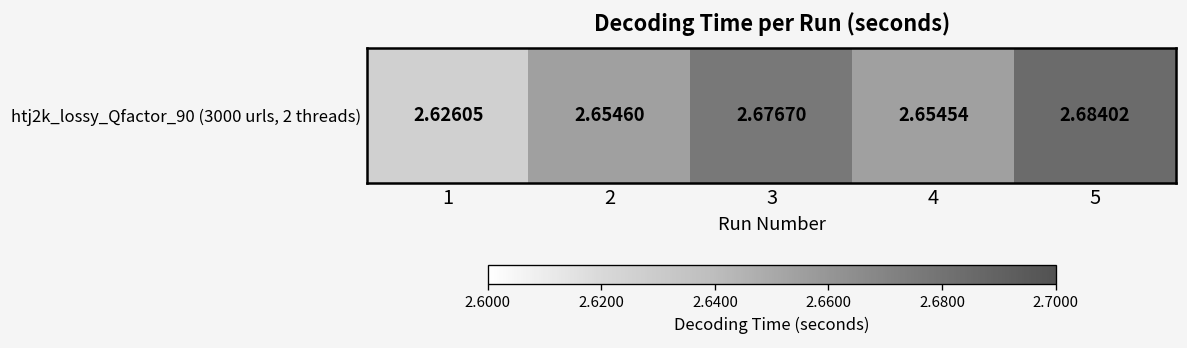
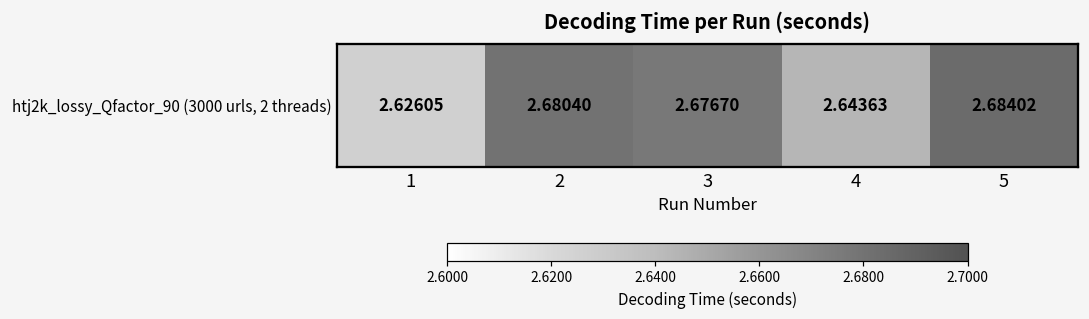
  {
    "htj2k_lossy_Qfactor_90 (3000 urls, 2 threads)": {
      "1": 2.62605,
-     "2": 2.65460,
+     "2": 2.68040,
      "3": 2.67670,
-     "4": 2.65454,
+     "4": 2.64363,
      "5": 2.68402
    }
  }
